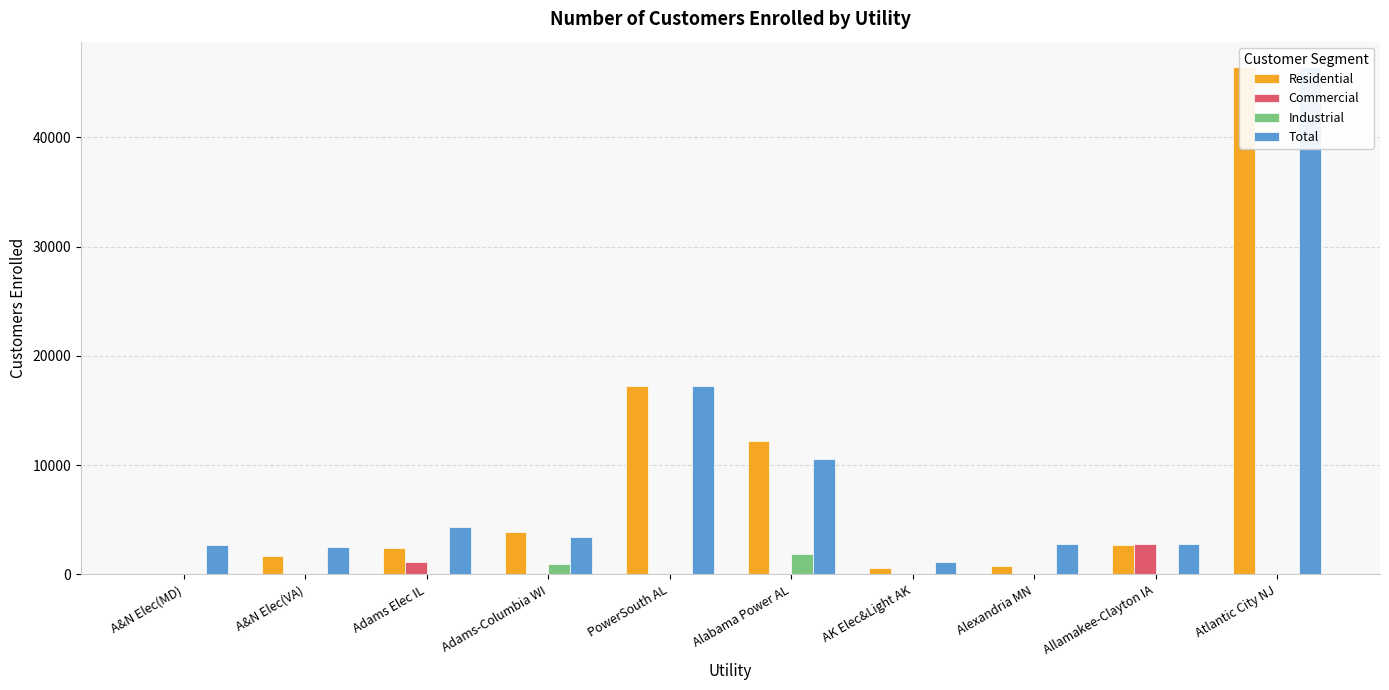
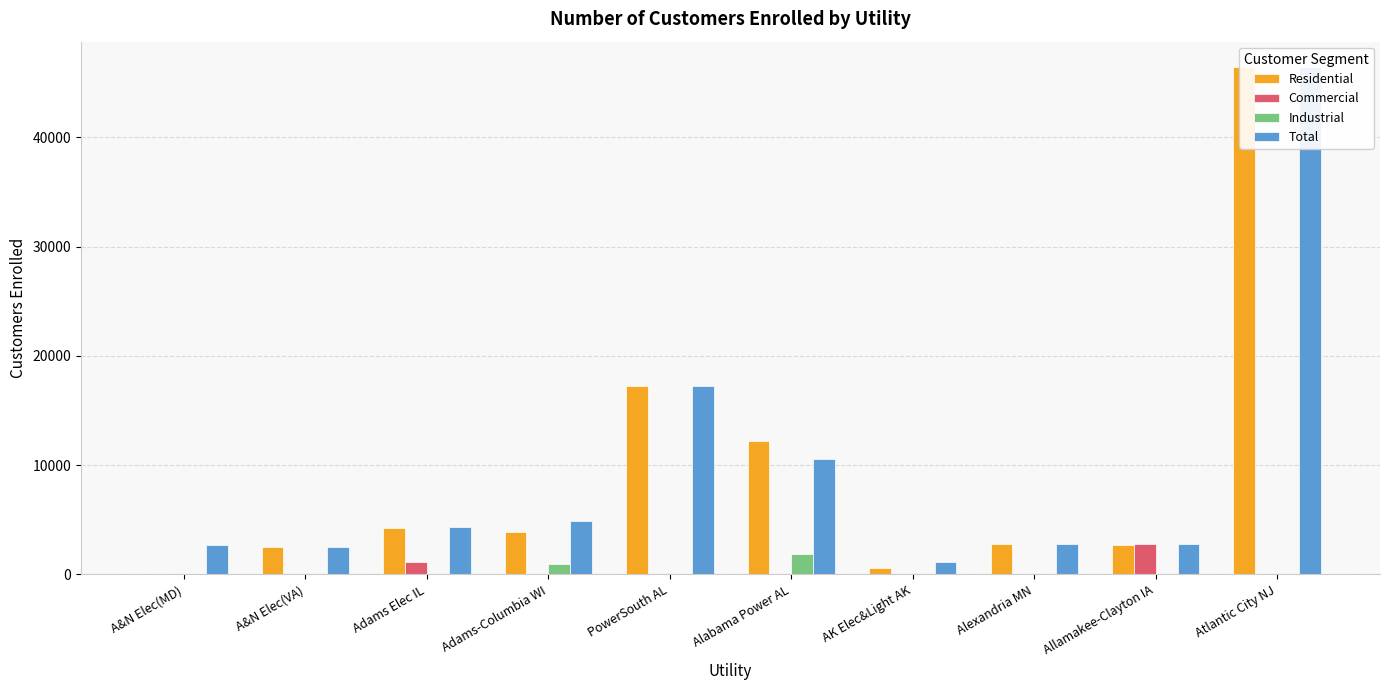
  {
    "Residential": {
-     "A&N Elec(VA)": 1700,
-     "Adams Elec IL": 2400,
+     "A&N Elec(VA)": 2500,
+     "Adams Elec IL": 4300,
      "Adams-Columbia WI": 3900,
      "PowerSouth AL": 17300,
      "Alabama Power AL": 12200,
      "AK Elec&Light AK": 600,
-     "Alexandria MN": 800,
+     "Alexandria MN": 2800,
      "Allamakee-Clayton IA": 2700
    },
    "Commercial": {
      "A&N Elec(MD)": 0,
      "A&N Elec(VA)": 0,
      "Adams Elec IL": 1100,
      "Adams-Columbia WI": 0,
      "PowerSouth AL": 0,
      "Alexandria MN": 0,
      "Allamakee-Clayton IA": 2800,
      "Atlantic City NJ": 0
    },
    "Industrial": {
      "A&N Elec(MD)": 0,
      "A&N Elec(VA)": 0,
      "Adams Elec IL": 0,
      "Adams-Columbia WI": 1000,
      "PowerSouth AL": 0,
      "Alabama Power AL": 1900,
      "Alexandria MN": 0,
      "Allamakee-Clayton IA": 0,
      "Atlantic City NJ": 0
    },
    "Total": {
      "A&N Elec(MD)": 2700,
      "A&N Elec(VA)": 2500,
      "Adams Elec IL": 4300,
-     "Adams-Columbia WI": 3400,
+     "Adams-Columbia WI": 4900,
      "PowerSouth AL": 17300,
      "Alabama Power AL": 10600,
      "AK Elec&Light AK": 1200,
      "Alexandria MN": 2800,
      "Allamakee-Clayton IA": 2800
    }
  }
